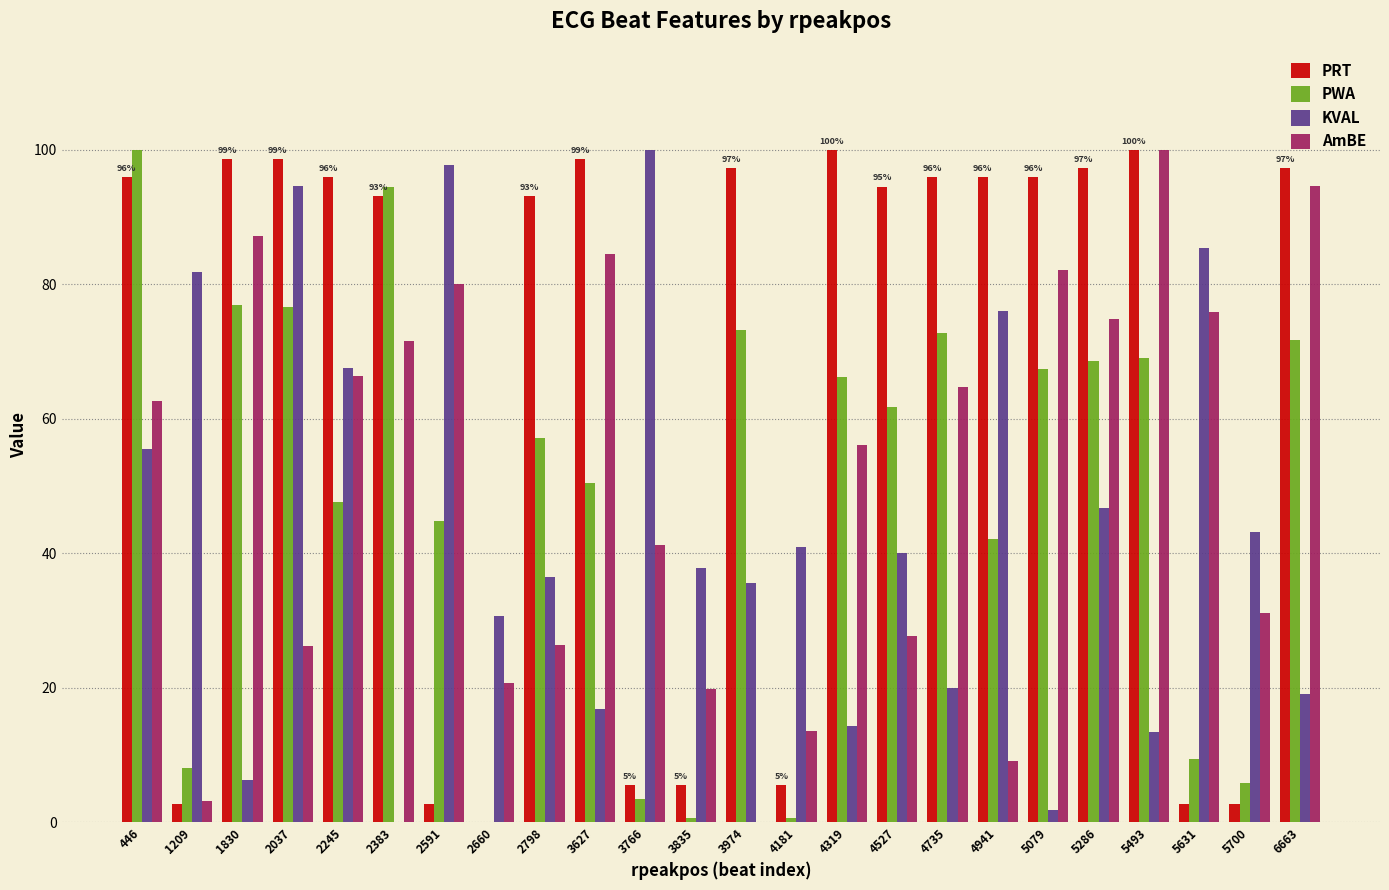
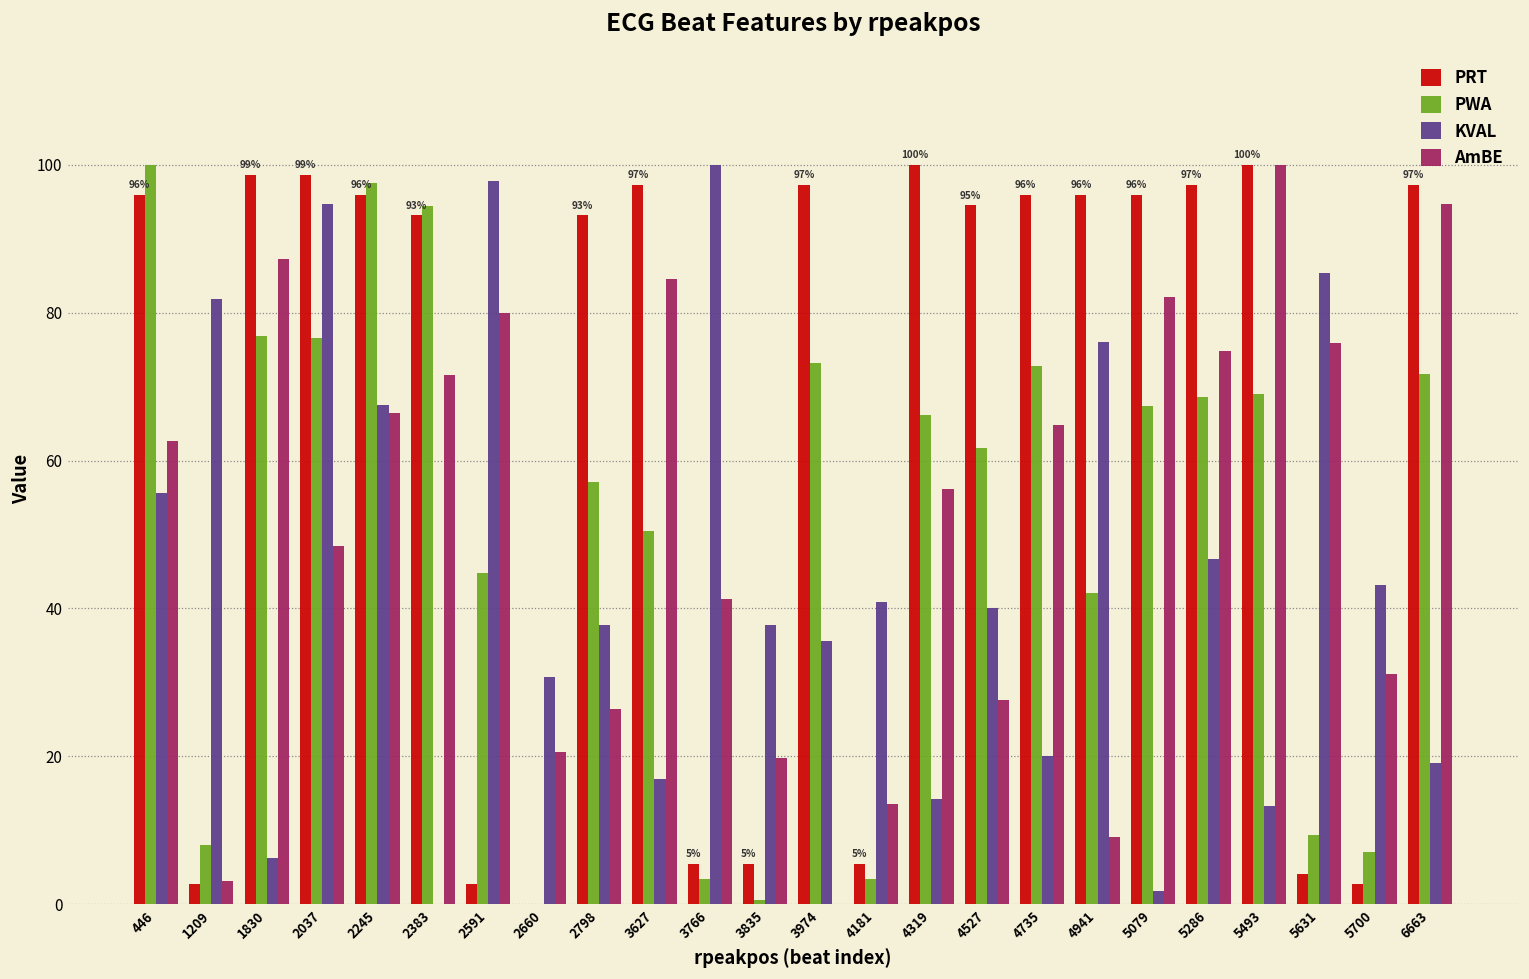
  {
    "PRT": {
      "446": "96%",
      "1830": "99%",
      "2037": "99%",
      "2245": "96%",
      "2383": "93%",
      "2798": "93%",
-     "3627": "99%",
+     "3627": "97%",
      "3766": "5%",
      "3835": "5%",
      "3974": "97%",
      "4181": "5%",
      "4319": "100%",
      "4527": "95%",
      "4735": "96%",
      "4941": "96%",
      "5079": "96%",
      "5286": "97%",
      "5493": "100%",
-     "5631": "3",
+     "5631": "4",
      "6663": "97%"
    },
    "PWA": {
      "446": "100",
      "1209": "8",
      "1830": "77",
      "2037": "77",
-     "2245": "48",
+     "2245": "98",
      "2591": "45",
      "2660": "0",
      "2798": "57",
      "3627": "50",
      "3766": "3",
      "3835": "1",
      "3974": "73",
-     "4181": "1",
+     "4181": "3",
      "4319": "66",
      "4527": "62",
      "4735": "73",
      "4941": "42",
      "5079": "67",
      "5286": "69",
      "5493": "69",
      "5631": "9",
-     "5700": "6",
+     "5700": "7",
      "6663": "72"
    },
    "KVAL": {
      "446": "56",
      "1209": "82",
      "1830": "6",
      "2037": "95",
      "2245": "68",
      "2383": "0",
      "2591": "98",
      "2660": "31",
-     "2798": "36",
+     "2798": "38",
      "3627": "17",
      "3766": "100",
      "3835": "38",
      "3974": "36",
      "4181": "41",
      "4319": "14",
      "4527": "40",
      "4735": "20",
      "4941": "76",
      "5079": "2",
      "5286": "47",
      "5493": "13",
      "5631": "85",
      "5700": "43",
      "6663": "19"
    },
    "AmBE": {
      "446": "63",
      "1209": "3",
      "1830": "87",
-     "2037": "26",
+     "2037": "48",
      "2245": "66",
      "2383": "72",
      "2591": "80",
      "2660": "21",
      "2798": "26",
      "3627": "85",
      "3766": "41",
      "3835": "20",
      "3974": "0",
      "4181": "14",
      "4319": "56",
      "4527": "28",
      "4735": "65",
      "4941": "9",
      "5079": "82",
      "5286": "75",
      "5631": "76",
      "5700": "31",
      "6663": "95"
    }
  }
